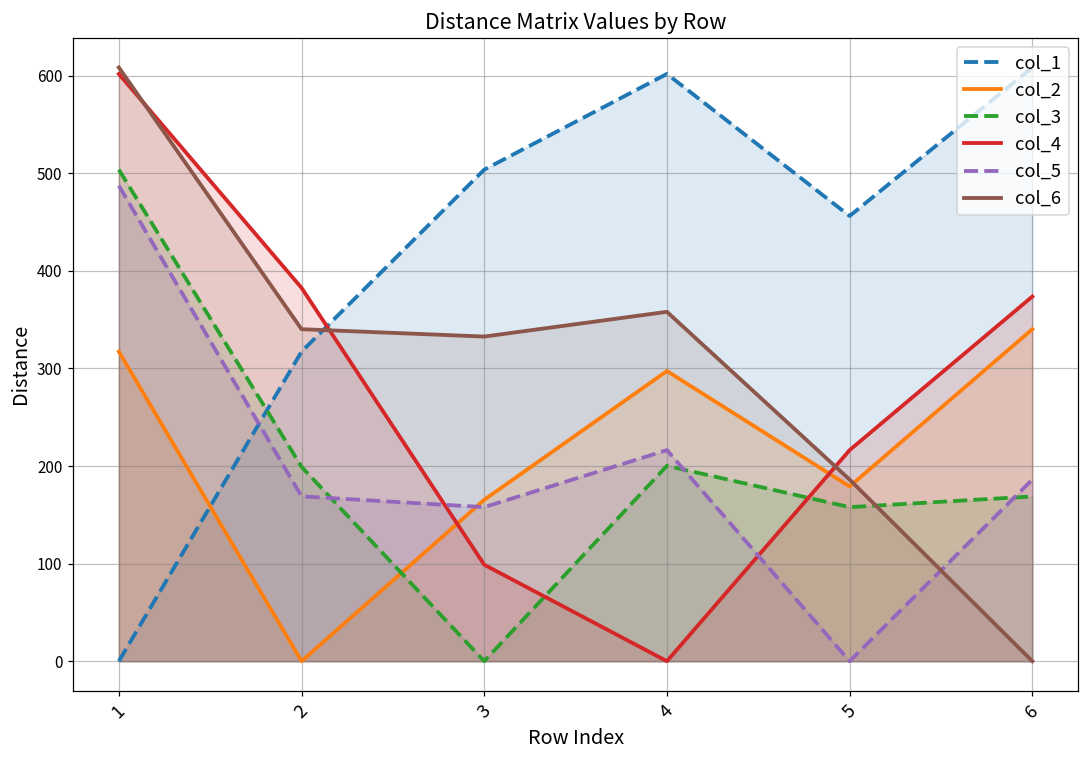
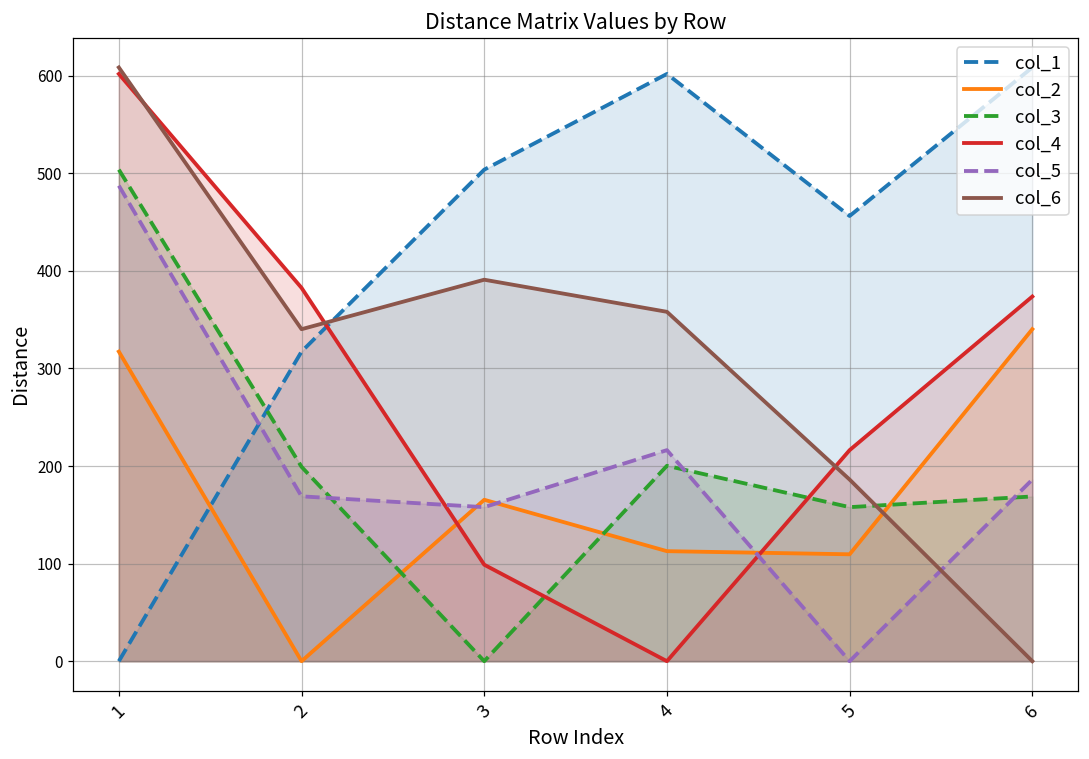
  {
    "col_1": {
      "1": 0,
      "2": 320,
      "3": 500,
      "4": 600,
      "5": 460
    },
    "col_2": {
      "1": 320,
      "2": 0,
      "3": 170,
-     "4": 300,
-     "5": 180,
+     "4": 110,
+     "5": 110,
      "6": 340
    },
    "col_3": {
      "1": 500,
      "2": 200,
      "3": 0,
      "4": 200,
      "5": 160,
      "6": 170
    },
    "col_4": {
      "1": 600,
      "2": 380,
      "3": 100,
      "4": 0,
      "5": 220,
      "6": 370
    },
    "col_5": {
      "1": 490,
      "2": 170,
      "3": 160,
      "4": 220,
      "5": 0,
      "6": 190
    },
    "col_6": {
      "1": 610,
      "2": 340,
-     "3": 330,
+     "3": 390,
      "4": 360,
      "5": 190,
      "6": 0
    }
  }
